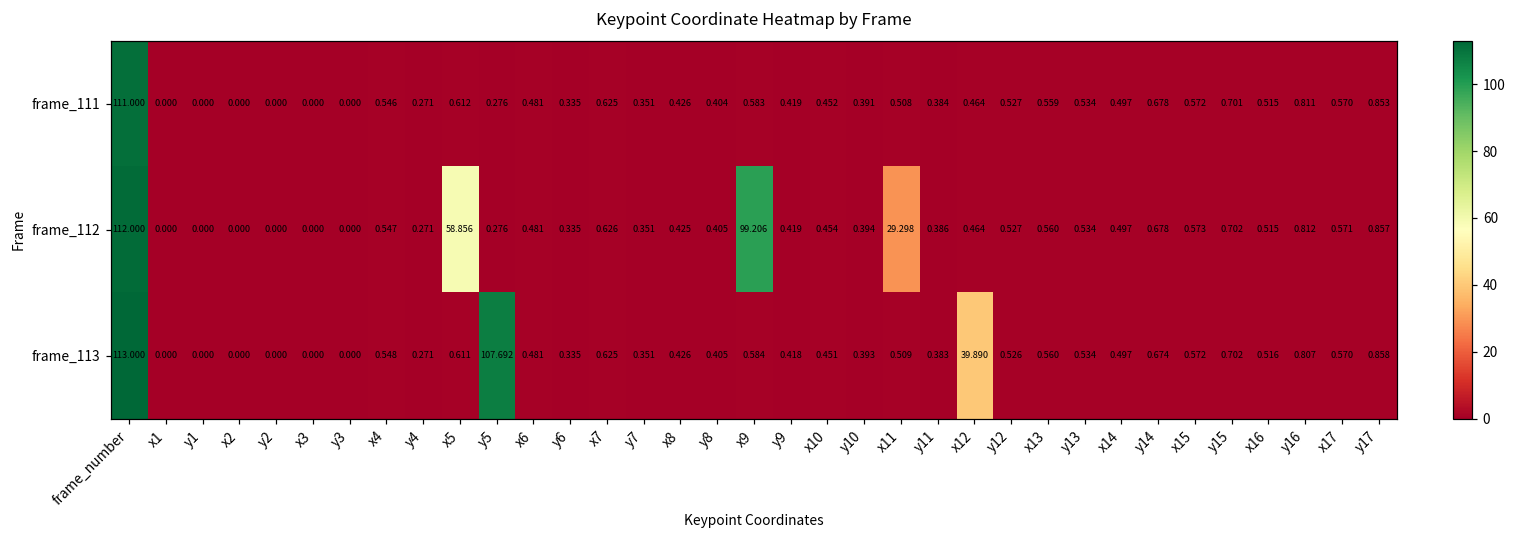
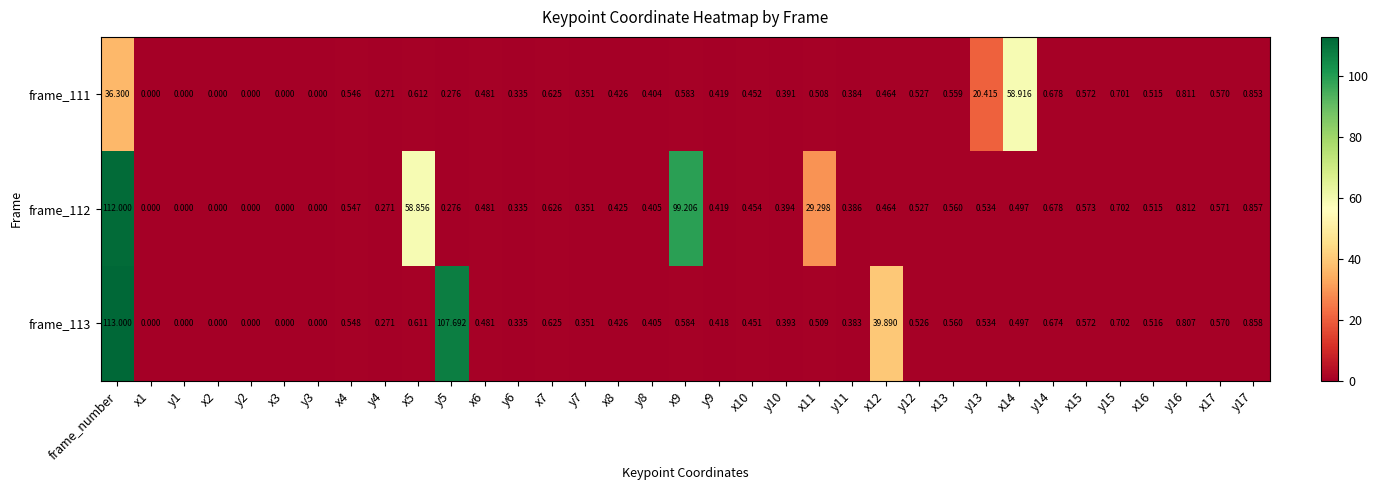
  {
    "frame_111": {
-     "frame_number": 111.000,
+     "frame_number": 36.300,
      "x1": 0.000,
      "y1": 0.000,
      "x2": 0.000,
      "y2": 0.000,
      "x3": 0.000,
      "y3": 0.000,
      "x4": 0.546,
      "y4": 0.271,
      "x5": 0.612,
      "y5": 0.276,
      "x6": 0.481,
      "y6": 0.335,
      "x7": 0.625,
      "y7": 0.351,
      "x8": 0.426,
      "y8": 0.404,
      "x9": 0.583,
      "y9": 0.419,
      "x10": 0.452,
      "y10": 0.391,
      "x11": 0.508,
      "y11": 0.384,
      "x12": 0.464,
      "y12": 0.527,
      "x13": 0.559,
-     "y13": 0.534,
-     "x14": 0.497,
+     "y13": 20.415,
+     "x14": 58.916,
      "y14": 0.678,
      "x15": 0.572,
      "y15": 0.701,
      "x16": 0.515,
      "y16": 0.811,
      "x17": 0.570,
      "y17": 0.853
    },
    "frame_112": {
      "frame_number": 112.000,
      "x1": 0.000,
      "y1": 0.000,
      "x2": 0.000,
      "y2": 0.000,
      "x3": 0.000,
      "y3": 0.000,
      "x4": 0.547,
      "y4": 0.271,
      "x5": 58.856,
      "y5": 0.276,
      "x6": 0.481,
      "y6": 0.335,
      "x7": 0.626,
      "y7": 0.351,
      "x8": 0.425,
      "y8": 0.405,
      "x9": 99.206,
      "y9": 0.419,
      "x10": 0.454,
      "y10": 0.394,
      "x11": 29.298,
      "y11": 0.386,
      "x12": 0.464,
      "y12": 0.527,
      "x13": 0.560,
      "y13": 0.534,
      "x14": 0.497,
      "y14": 0.678,
      "x15": 0.573,
      "y15": 0.702,
      "x16": 0.515,
      "y16": 0.812,
      "x17": 0.571,
      "y17": 0.857
    },
    "frame_113": {
      "frame_number": 113.000,
      "x1": 0.000,
      "y1": 0.000,
      "x2": 0.000,
      "y2": 0.000,
      "x3": 0.000,
      "y3": 0.000,
      "x4": 0.548,
      "y4": 0.271,
      "x5": 0.611,
      "y5": 107.692,
      "x6": 0.481,
      "y6": 0.335,
      "x7": 0.625,
      "y7": 0.351,
      "x8": 0.426,
      "y8": 0.405,
      "x9": 0.584,
      "y9": 0.418,
      "x10": 0.451,
      "y10": 0.393,
      "x11": 0.509,
      "y11": 0.383,
      "x12": 39.890,
      "y12": 0.526,
      "x13": 0.560,
      "y13": 0.534,
      "x14": 0.497,
      "y14": 0.674,
      "x15": 0.572,
      "y15": 0.702,
      "x16": 0.516,
      "y16": 0.807,
      "x17": 0.570,
      "y17": 0.858
    }
  }
